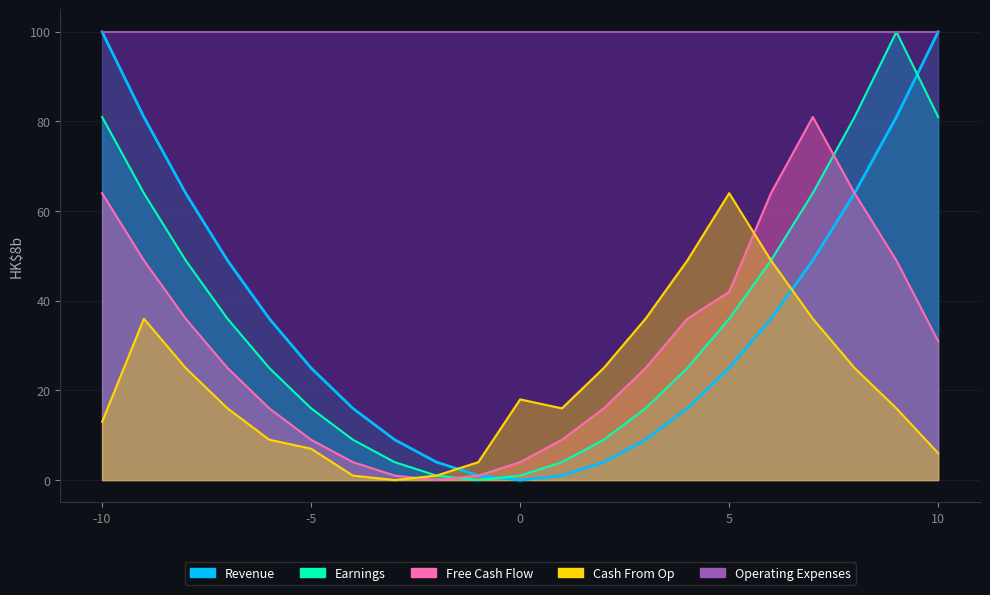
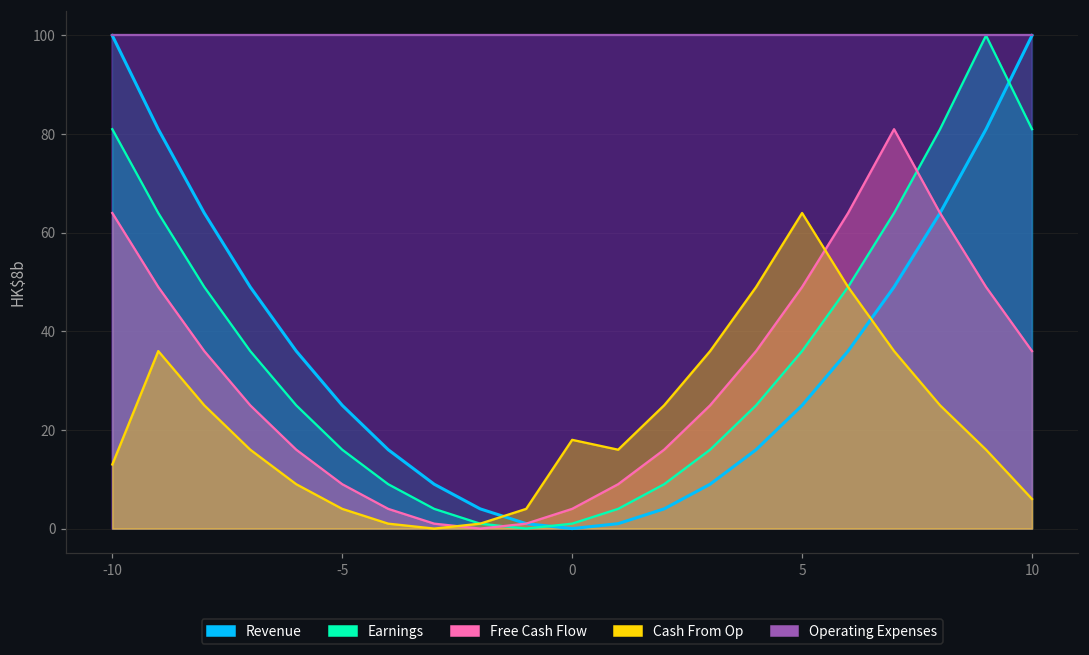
  {
    "Free Cash Flow": {
      "-10": 64,
      "-5": 9,
      "0": 4,
-     "5": 42,
-     "10": 31
+     "5": 49,
+     "10": 36
    },
    "Cash From Op": {
      "-10": 13,
-     "-5": 7,
+     "-5": 4,
      "0": 18,
      "5": 64,
      "10": 6
    }
  }
